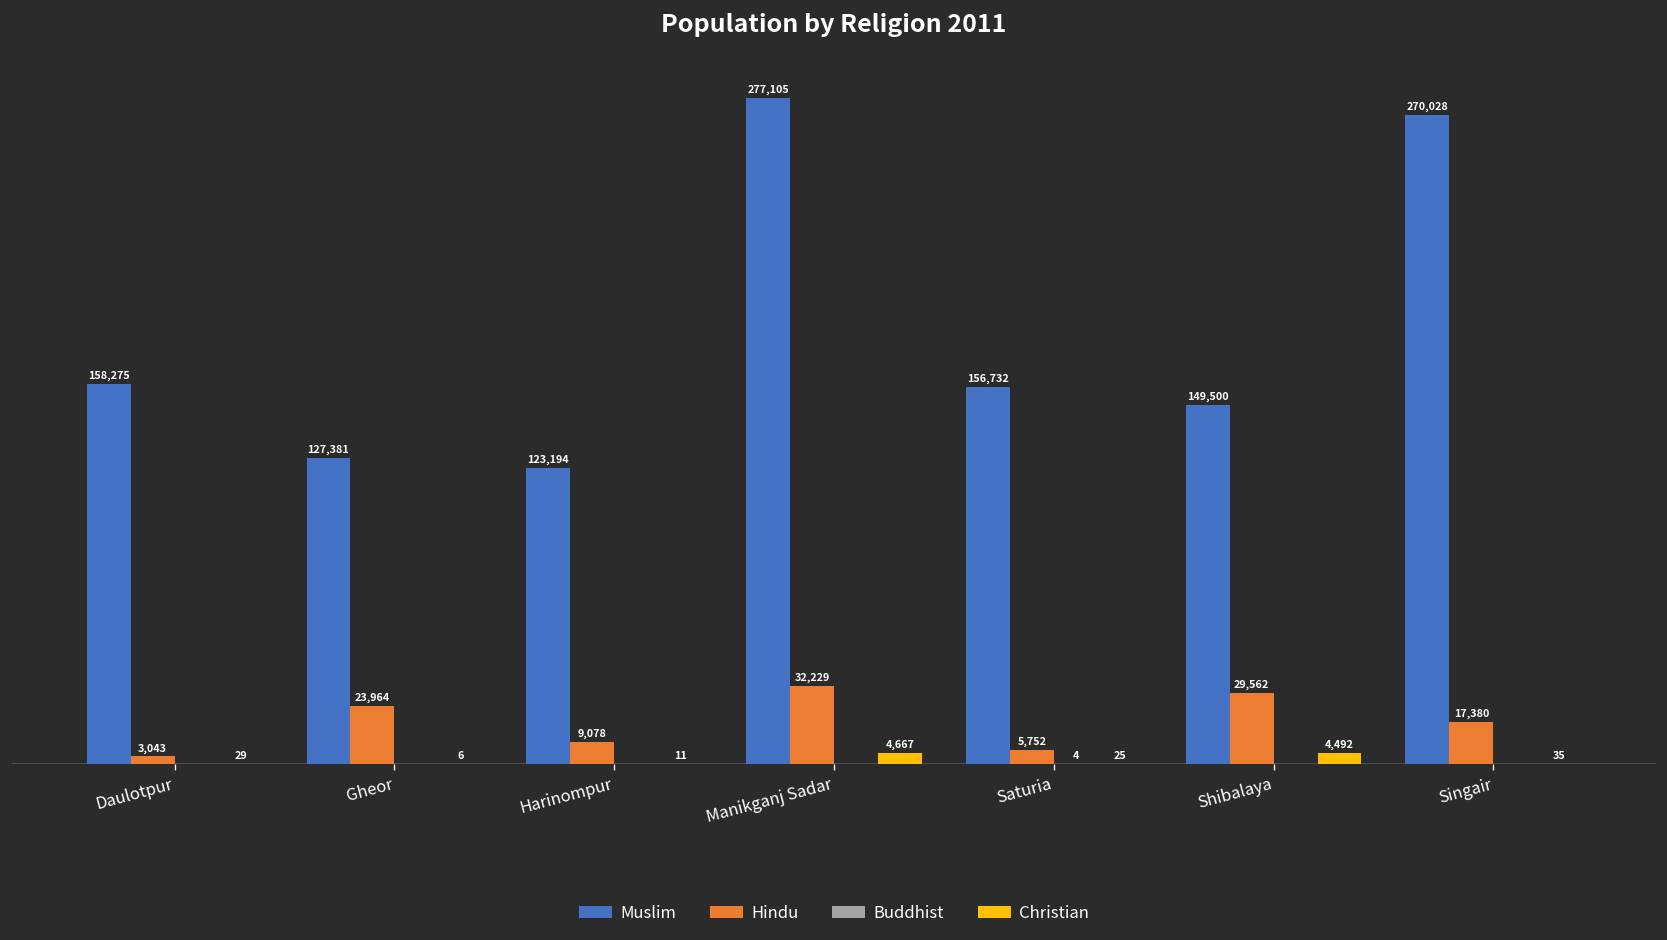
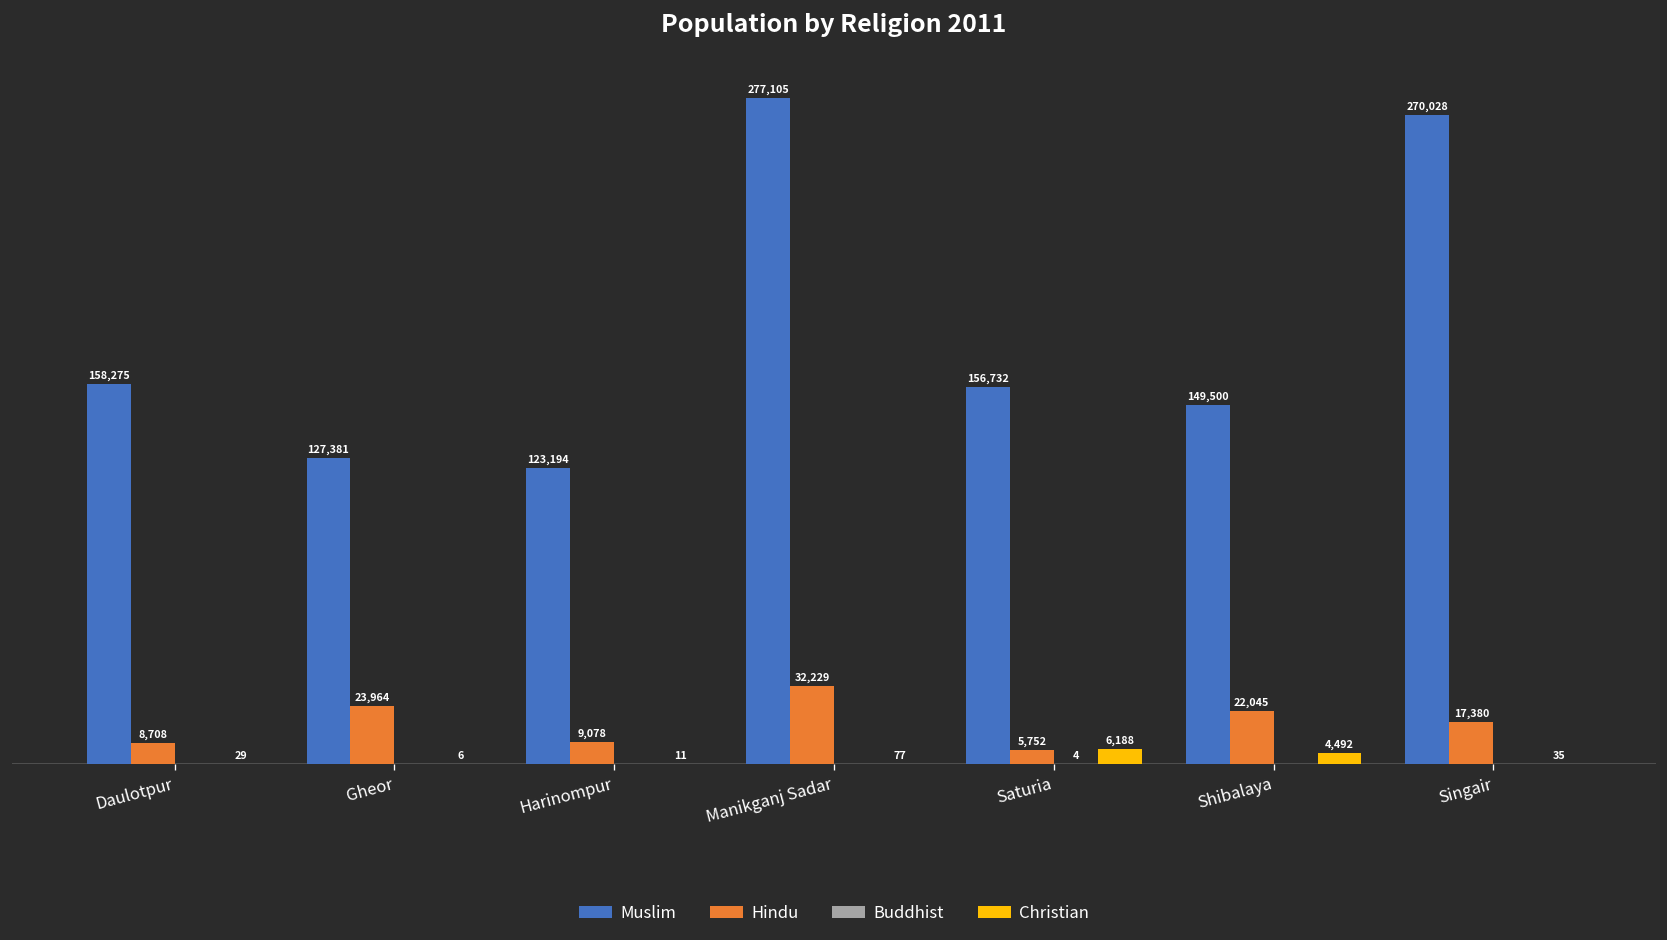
  {
    "Muslim": {
      "Daulotpur": "158,275",
      "Gheor": "127,381",
      "Harinompur": "123,194",
      "Manikganj Sadar": "277,105",
      "Saturia": "156,732",
      "Shibalaya": "149,500",
      "Singair": "270,028"
    },
    "Hindu": {
-     "Daulotpur": "3,043",
+     "Daulotpur": "8,708",
      "Gheor": "23,964",
      "Harinompur": "9,078",
      "Manikganj Sadar": "32,229",
      "Saturia": "5,752",
-     "Shibalaya": "29,562",
+     "Shibalaya": "22,045",
      "Singair": "17,380"
    },
    "Buddhist": {
      "Saturia": "4"
    },
    "Christian": {
      "Daulotpur": "29",
      "Gheor": "6",
      "Harinompur": "11",
-     "Manikganj Sadar": "4,667",
-     "Saturia": "25",
+     "Manikganj Sadar": "77",
+     "Saturia": "6,188",
      "Shibalaya": "4,492",
      "Singair": "35"
    }
  }
